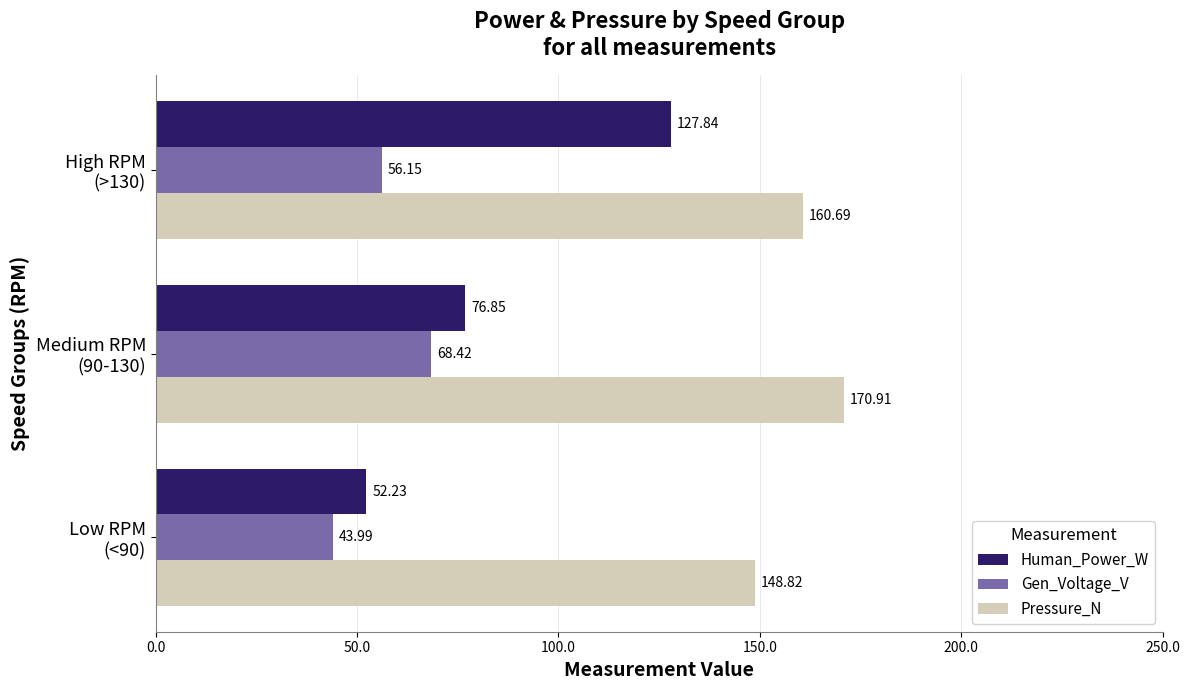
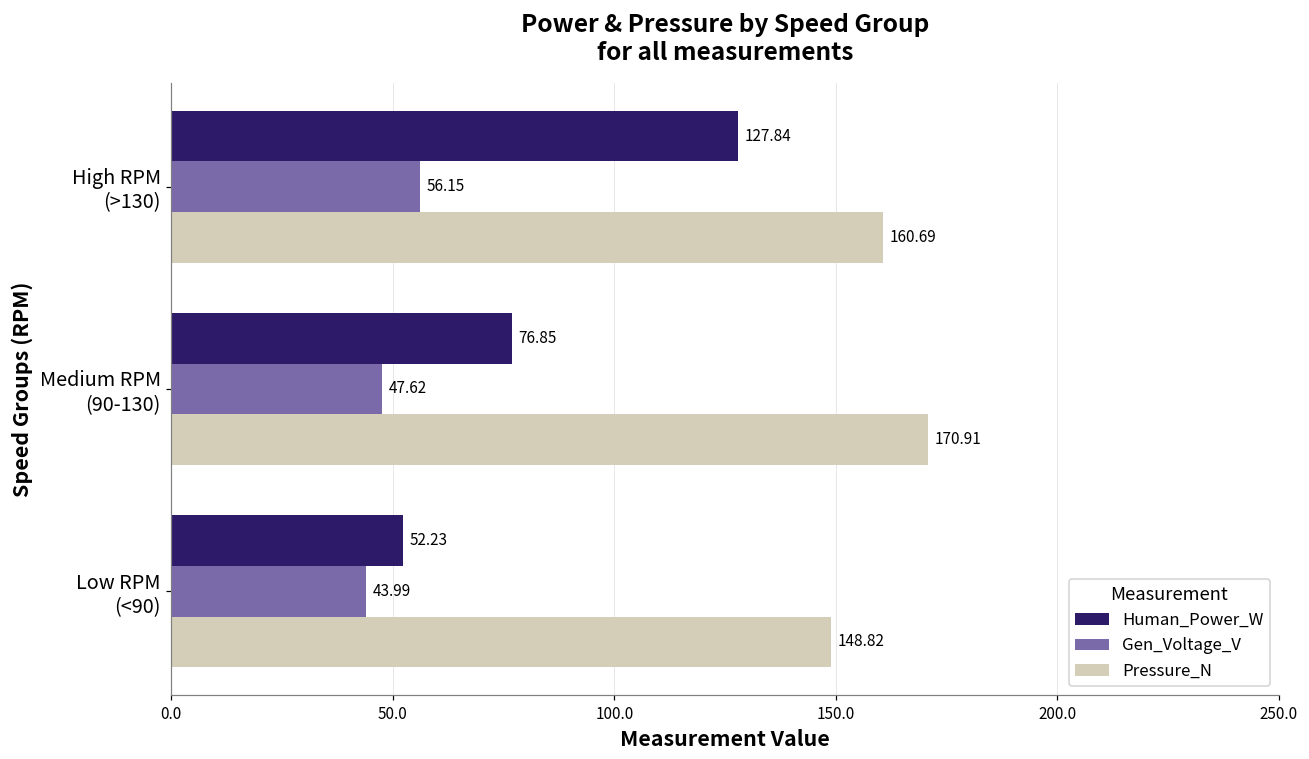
  {
    "Human_Power_W": {
      "High RPM (>130)": 127.84,
      "Medium RPM (90-130)": 76.85,
      "Low RPM (<90)": 52.23
    },
    "Gen_Voltage_V": {
      "High RPM (>130)": 56.15,
-     "Medium RPM (90-130)": 68.42,
+     "Medium RPM (90-130)": 47.62,
      "Low RPM (<90)": 43.99
    },
    "Pressure_N": {
      "High RPM (>130)": 160.69,
      "Medium RPM (90-130)": 170.91,
      "Low RPM (<90)": 148.82
    }
  }
